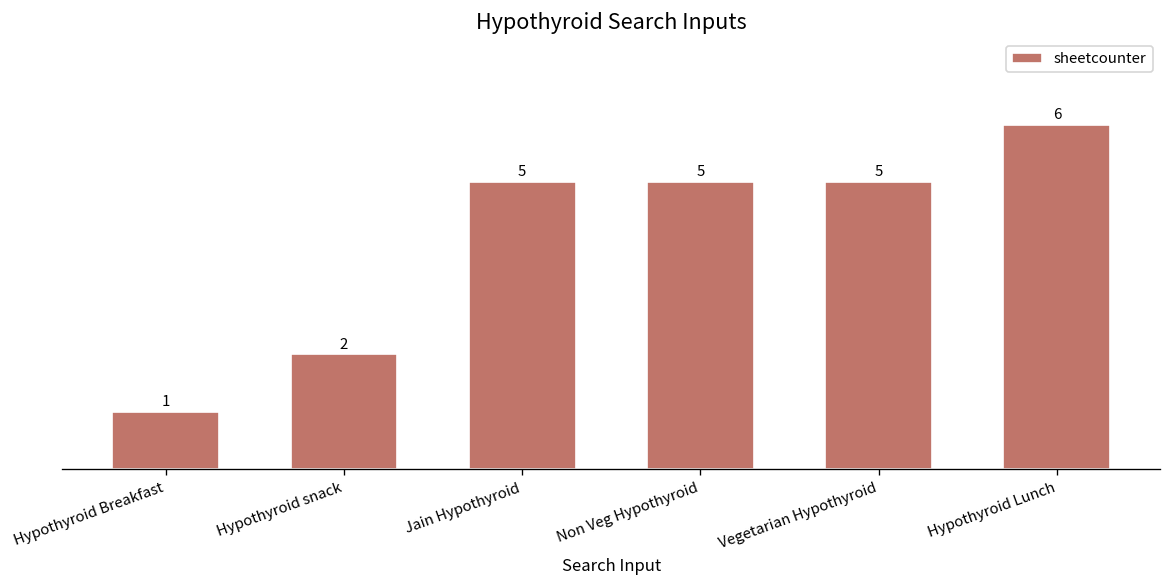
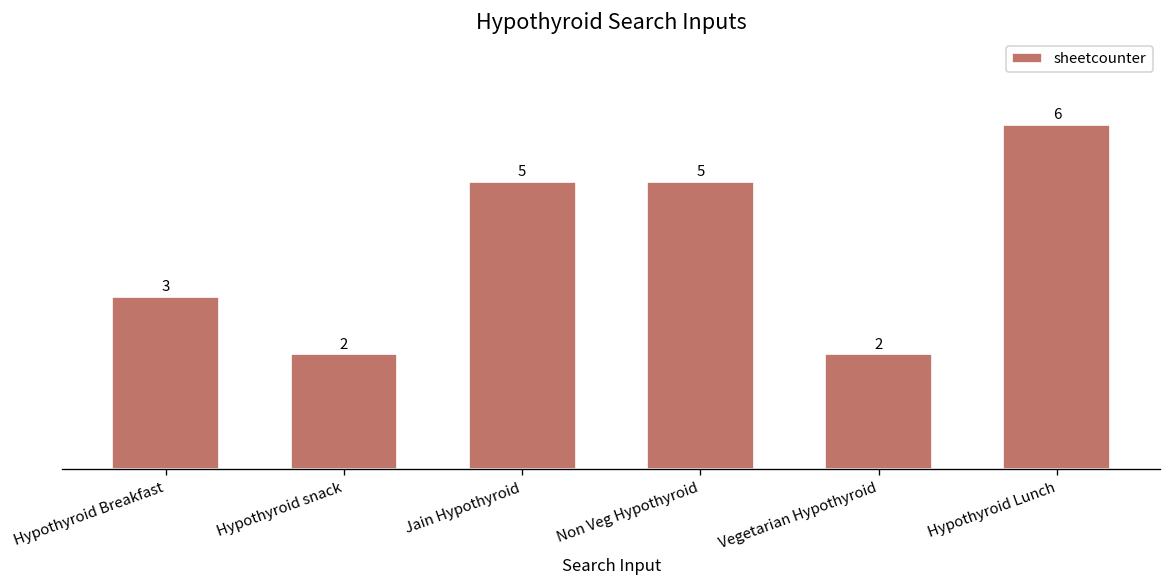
  {
-   "Hypothyroid Breakfast": 1,
+   "Hypothyroid Breakfast": 3,
    "Hypothyroid snack": 2,
    "Jain Hypothyroid": 5,
    "Non Veg Hypothyroid": 5,
-   "Vegetarian Hypothyroid": 5,
+   "Vegetarian Hypothyroid": 2,
    "Hypothyroid Lunch": 6
  }
